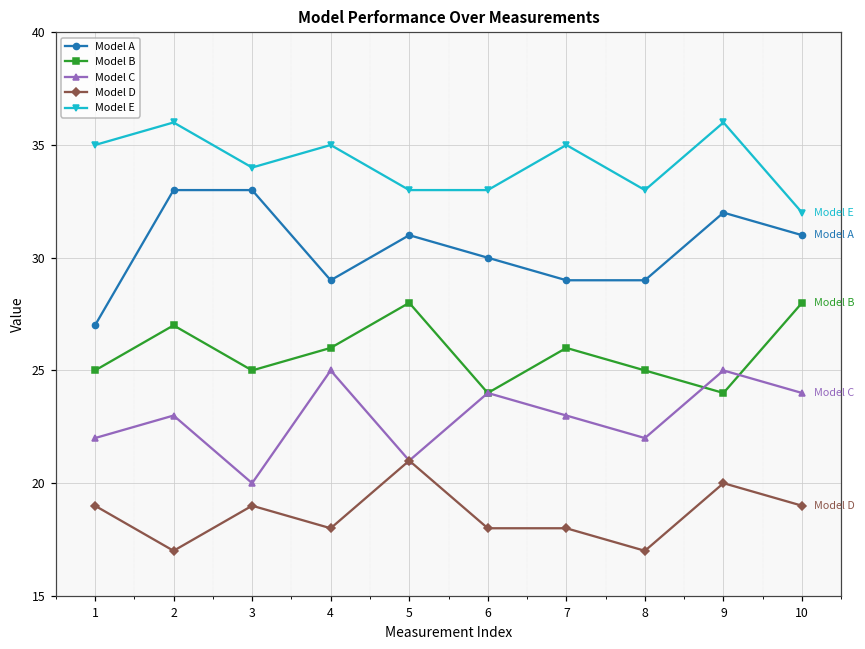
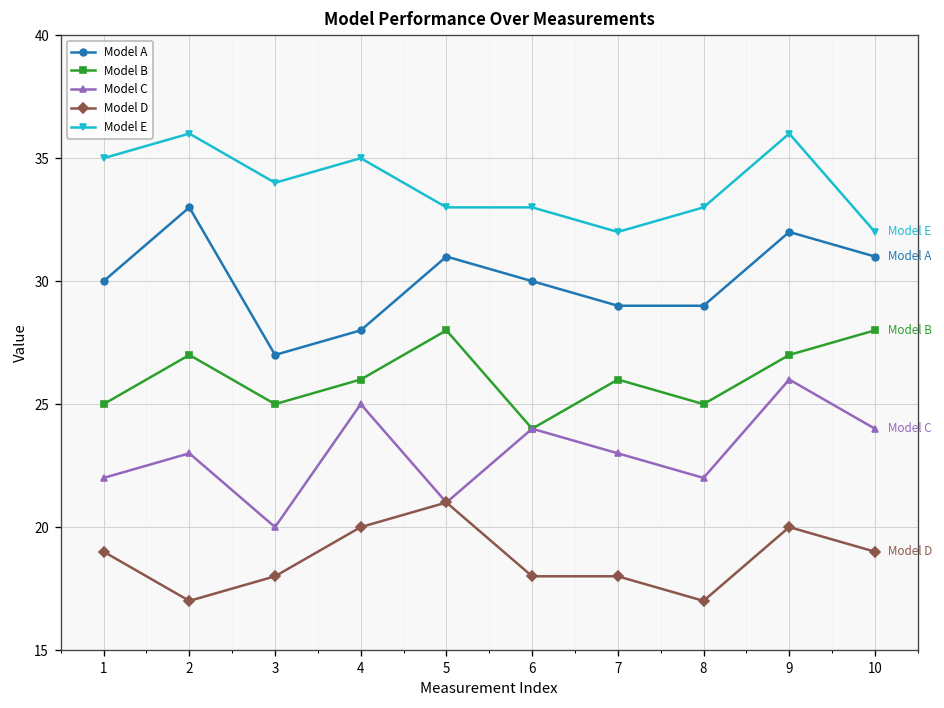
  {
    "Model A": {
-     "1": 27,
+     "1": 30,
      "2": 33,
-     "3": 33,
-     "4": 29,
+     "3": 27,
+     "4": 28,
      "5": 31,
      "6": 30,
      "7": 29,
      "8": 29,
      "9": 32,
      "10": 31
    },
    "Model B": {
      "1": 25,
      "2": 27,
      "3": 25,
      "4": 26,
      "5": 28,
      "7": 26,
      "8": 25,
-     "9": 24,
+     "9": 27,
      "10": 28
    },
    "Model C": {
      "1": 22,
      "2": 23,
      "3": 20,
      "4": 25,
      "7": 23,
      "8": 22,
-     "9": 25,
+     "9": 26,
      "10": 24
    },
    "Model D": {
      "1": 19,
      "2": 17,
-     "3": 19,
-     "4": 18,
+     "3": 18,
+     "4": 20,
      "6": 18,
      "7": 18,
      "8": 17,
      "9": 20,
      "10": 19
    },
    "Model E": {
      "1": 35,
      "2": 36,
      "3": 34,
      "4": 35,
      "5": 33,
      "6": 33,
-     "7": 35,
+     "7": 32,
      "8": 33,
      "9": 36,
      "10": 32
    }
  }
